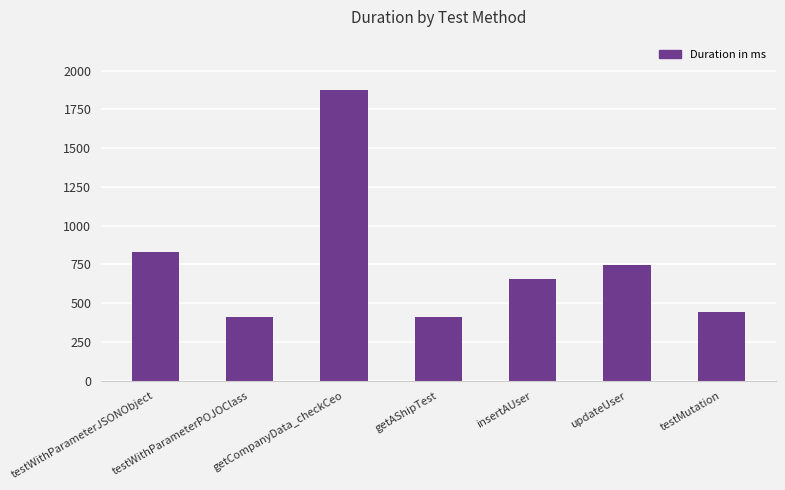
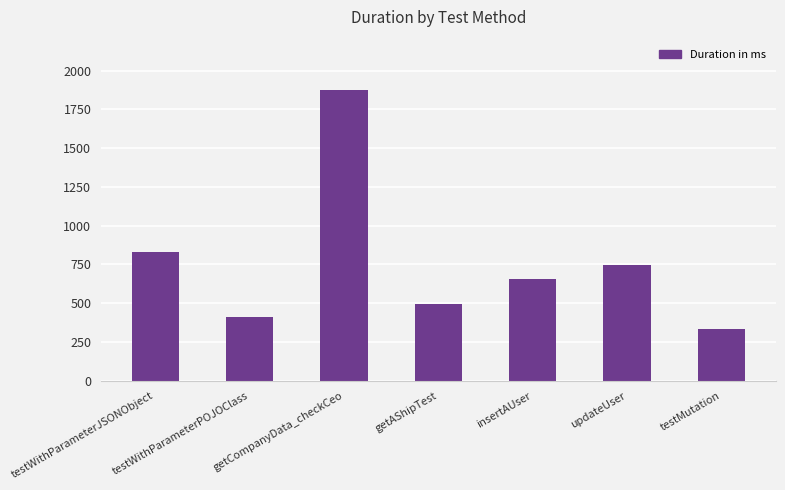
  {
    "testWithParameterJSONObject": 830,
    "testWithParameterPOJOClass": 410,
    "getCompanyData_checkCeo": 1880,
-   "getAShipTest": 410,
+   "getAShipTest": 500,
    "insertAUser": 650,
    "updateUser": 750,
-   "testMutation": 440
+   "testMutation": 330
  }
